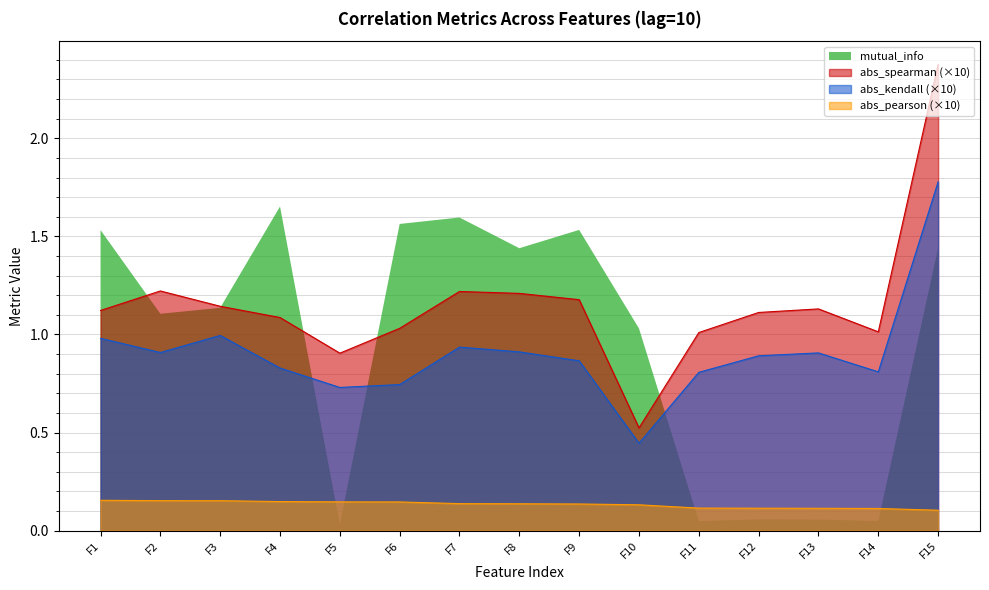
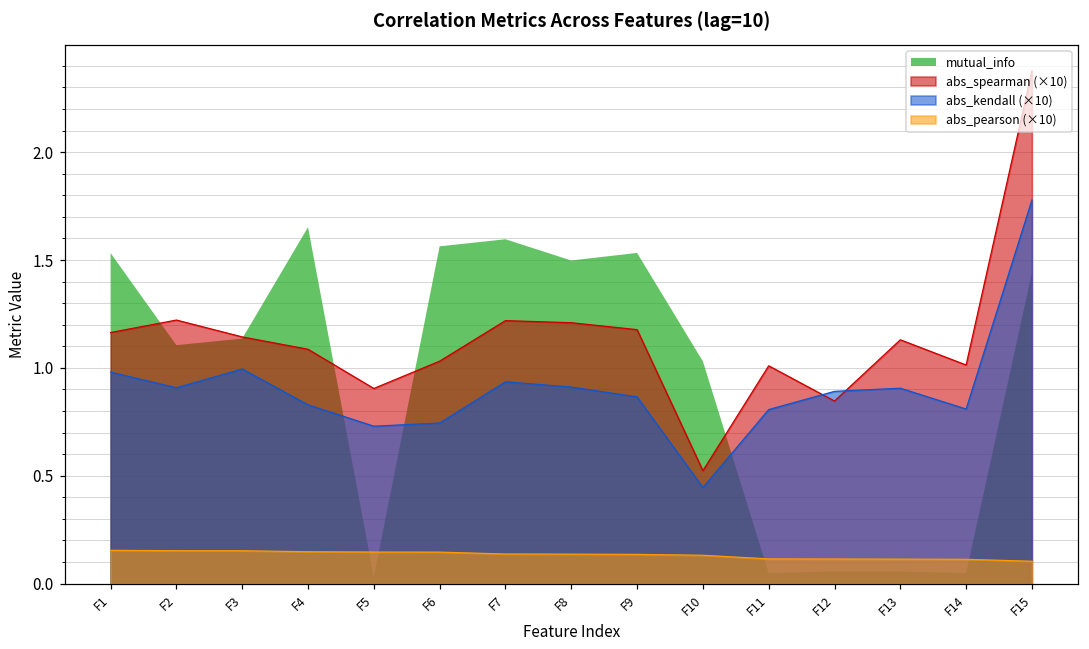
  {
    "mutual_info": {
      "F1": 1.53,
      "F2": 1.11,
      "F4": 1.65,
      "F5": 0.03,
      "F6": 1.56,
      "F7": 1.60,
-     "F8": 1.44,
+     "F8": 1.50,
      "F9": 1.53,
      "F10": 1.03,
      "F11": 0.05,
      "F12": 0.06,
      "F13": 0.06,
      "F14": 0.05,
      "F15": 1.44
    },
    "abs_spearman (×10)": {
-     "F1": 1.12,
+     "F1": 1.16,
      "F2": 1.22,
      "F4": 1.09,
      "F5": 0.90,
      "F6": 1.03,
      "F7": 1.22,
      "F8": 1.21,
      "F9": 1.18,
      "F10": 0.52,
      "F11": 1.01,
-     "F12": 1.11,
+     "F12": 0.85,
      "F13": 1.13,
      "F14": 1.01
    },
    "abs_kendall (×10)": {
      "F1": 0.98,
      "F2": 0.91,
      "F3": 0.99,
      "F4": 0.83,
      "F5": 0.73,
      "F6": 0.74,
      "F7": 0.94,
      "F8": 0.91,
      "F9": 0.87,
      "F10": 0.45,
      "F11": 0.81,
      "F12": 0.89,
      "F13": 0.91,
      "F14": 0.81,
      "F15": 1.78
    },
    "abs_pearson (×10)": {
      "F1": 0.15,
      "F2": 0.15,
      "F3": 0.15,
      "F4": 0.15,
      "F5": 0.15,
      "F6": 0.15,
      "F7": 0.14,
      "F8": 0.14,
      "F9": 0.14,
      "F10": 0.13,
      "F11": 0.11,
      "F12": 0.11,
      "F13": 0.11,
      "F14": 0.11,
      "F15": 0.10
    }
  }
